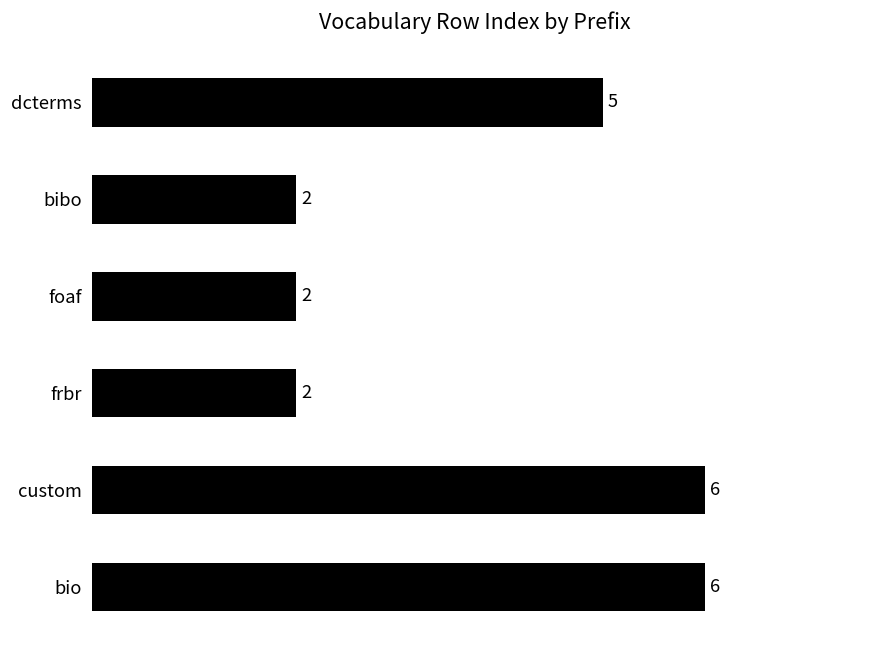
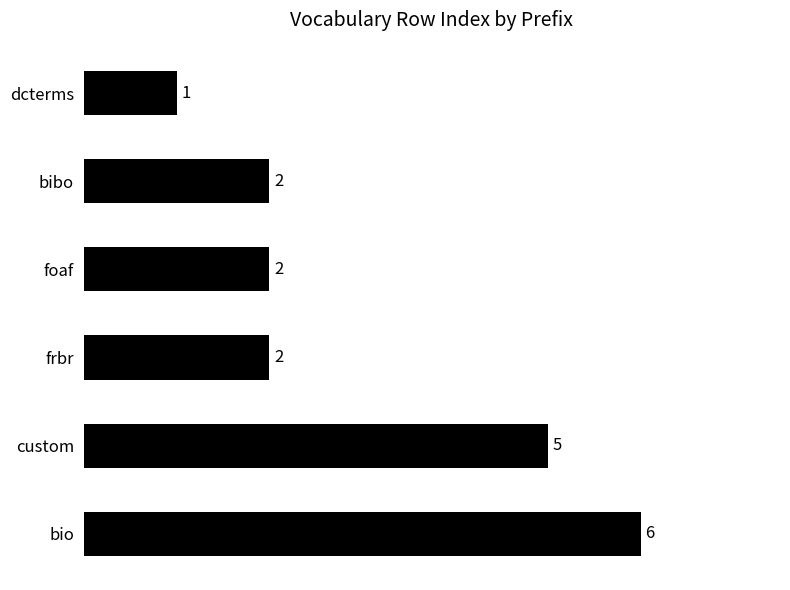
  {
-   "dcterms": 5,
+   "dcterms": 1,
    "bibo": 2,
    "foaf": 2,
    "frbr": 2,
-   "custom": 6,
+   "custom": 5,
    "bio": 6
  }
